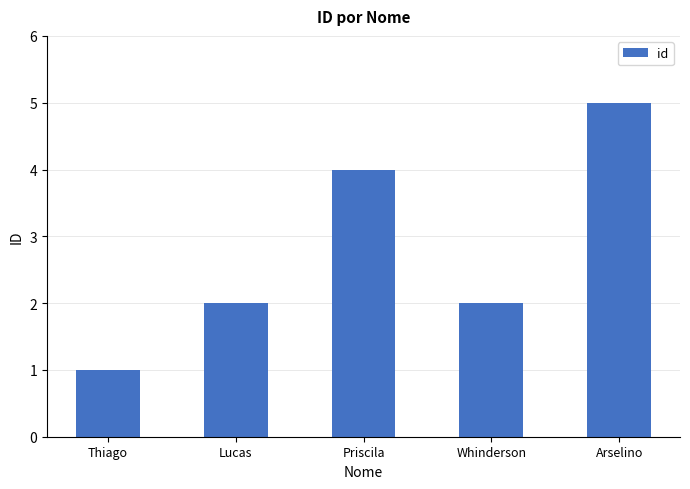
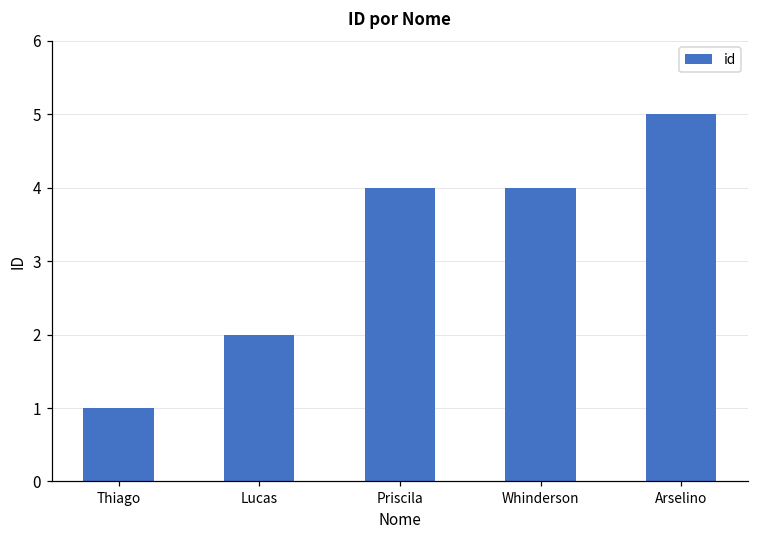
  {
    "Thiago": 1,
    "Lucas": 2,
    "Priscila": 4,
-   "Whinderson": 2,
+   "Whinderson": 4,
    "Arselino": 5
  }
